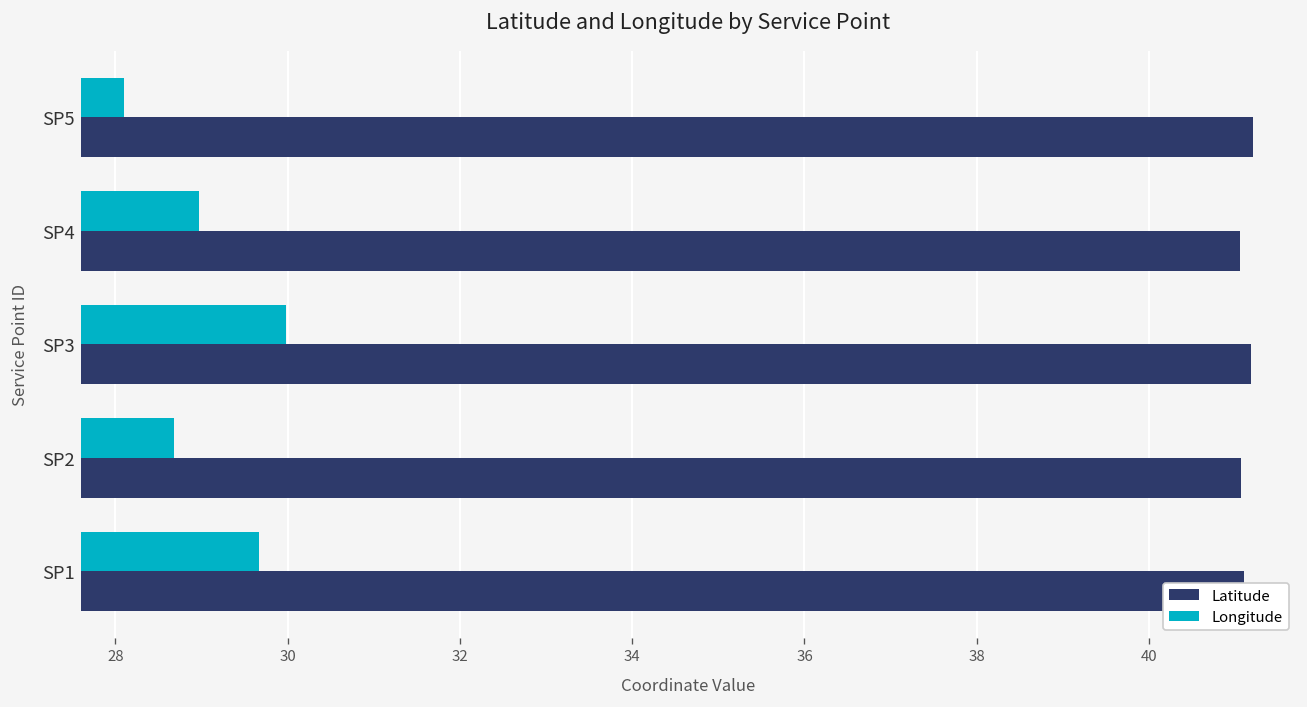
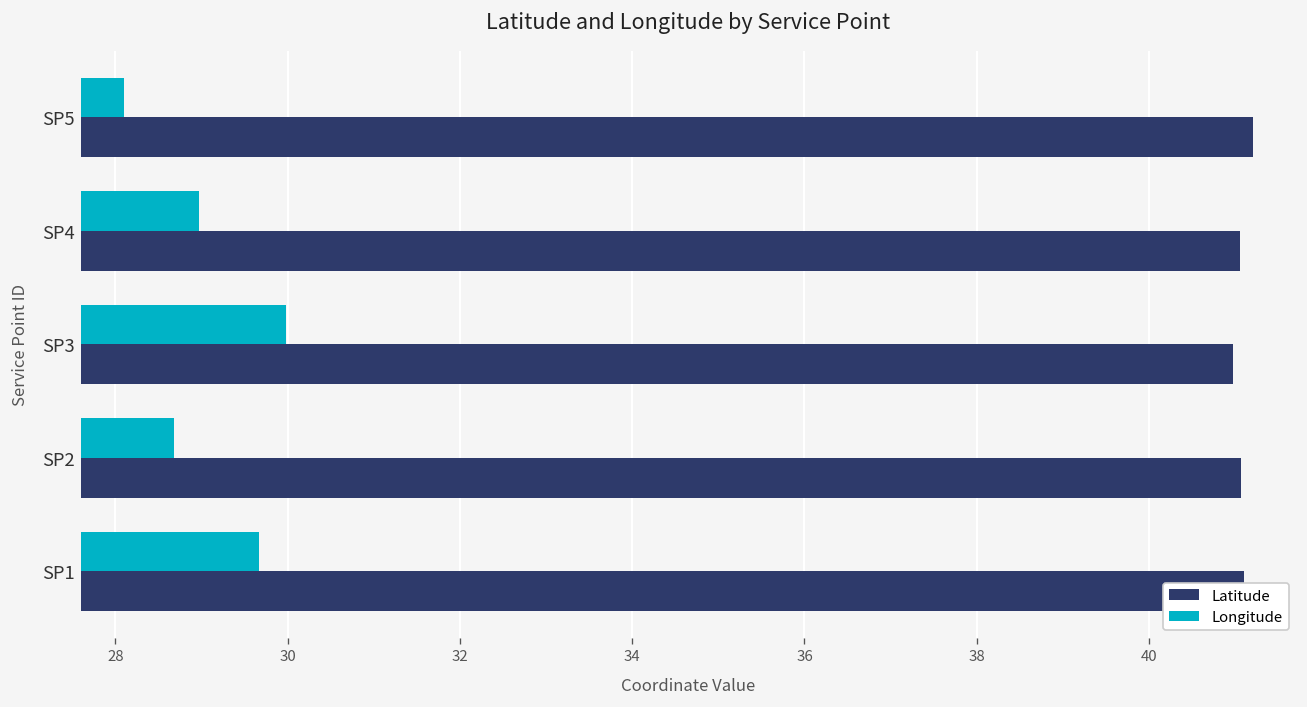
  {
    "Latitude": {
      "SP5": 41.2,
      "SP4": 41.1,
-     "SP3": 41.2,
+     "SP3": 41.0,
      "SP2": 41.1
    },
    "Longitude": {
      "SP5": 28.1,
      "SP4": 29.0,
      "SP3": 30.0,
      "SP2": 28.7,
      "SP1": 29.7
    }
  }
